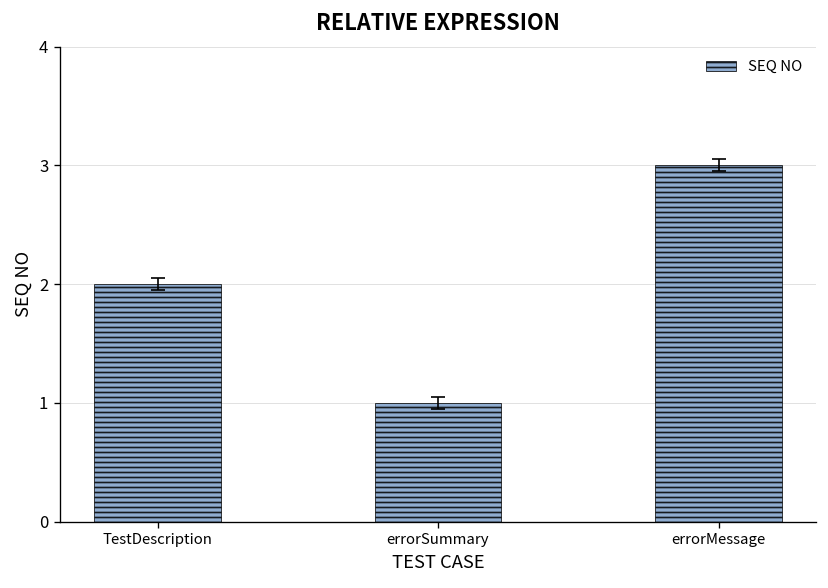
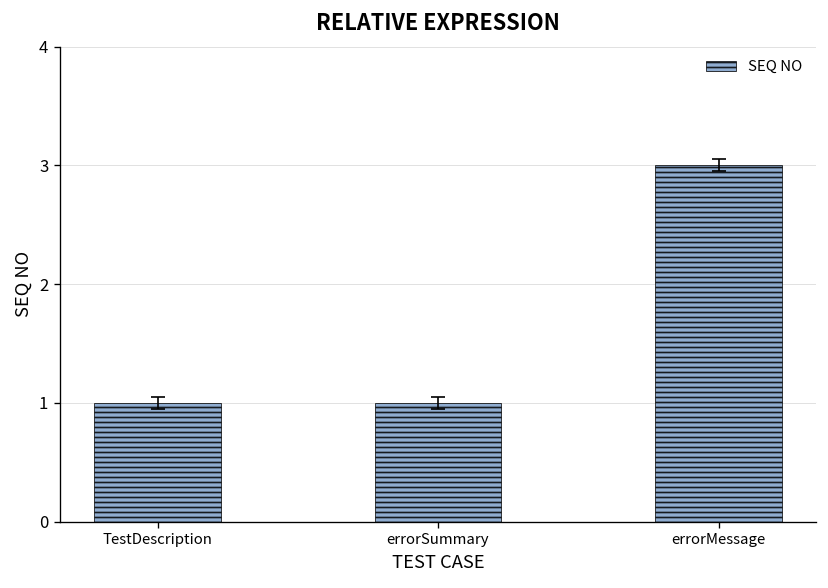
  {
    "SEQ NO": {
-     "TestDescription": 2,
+     "TestDescription": 1,
      "errorSummary": 1,
      "errorMessage": 3
    }
  }
